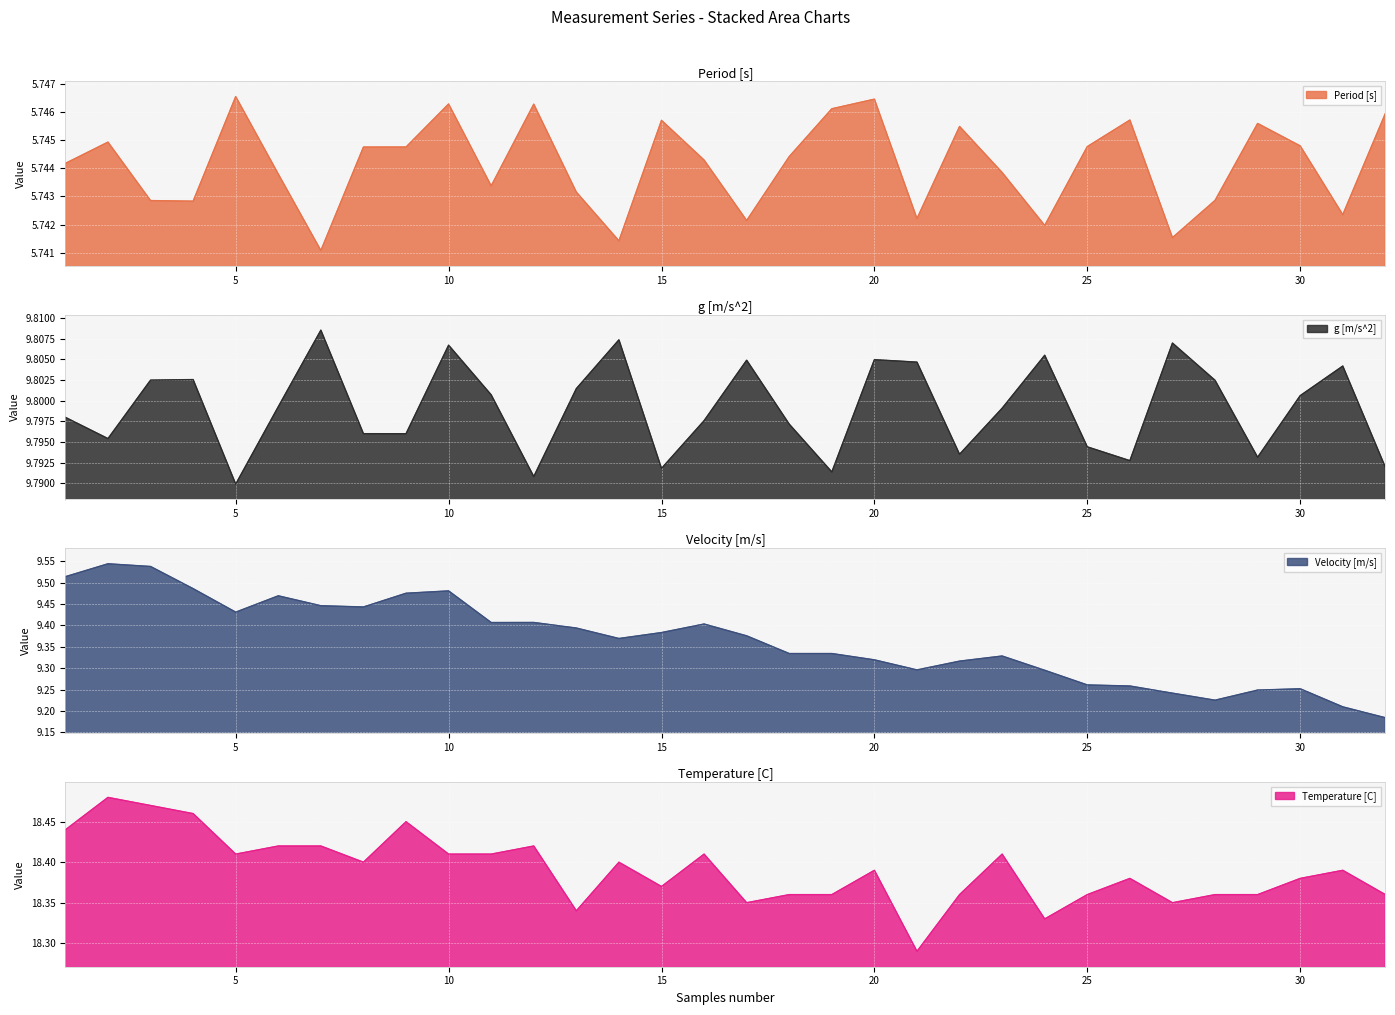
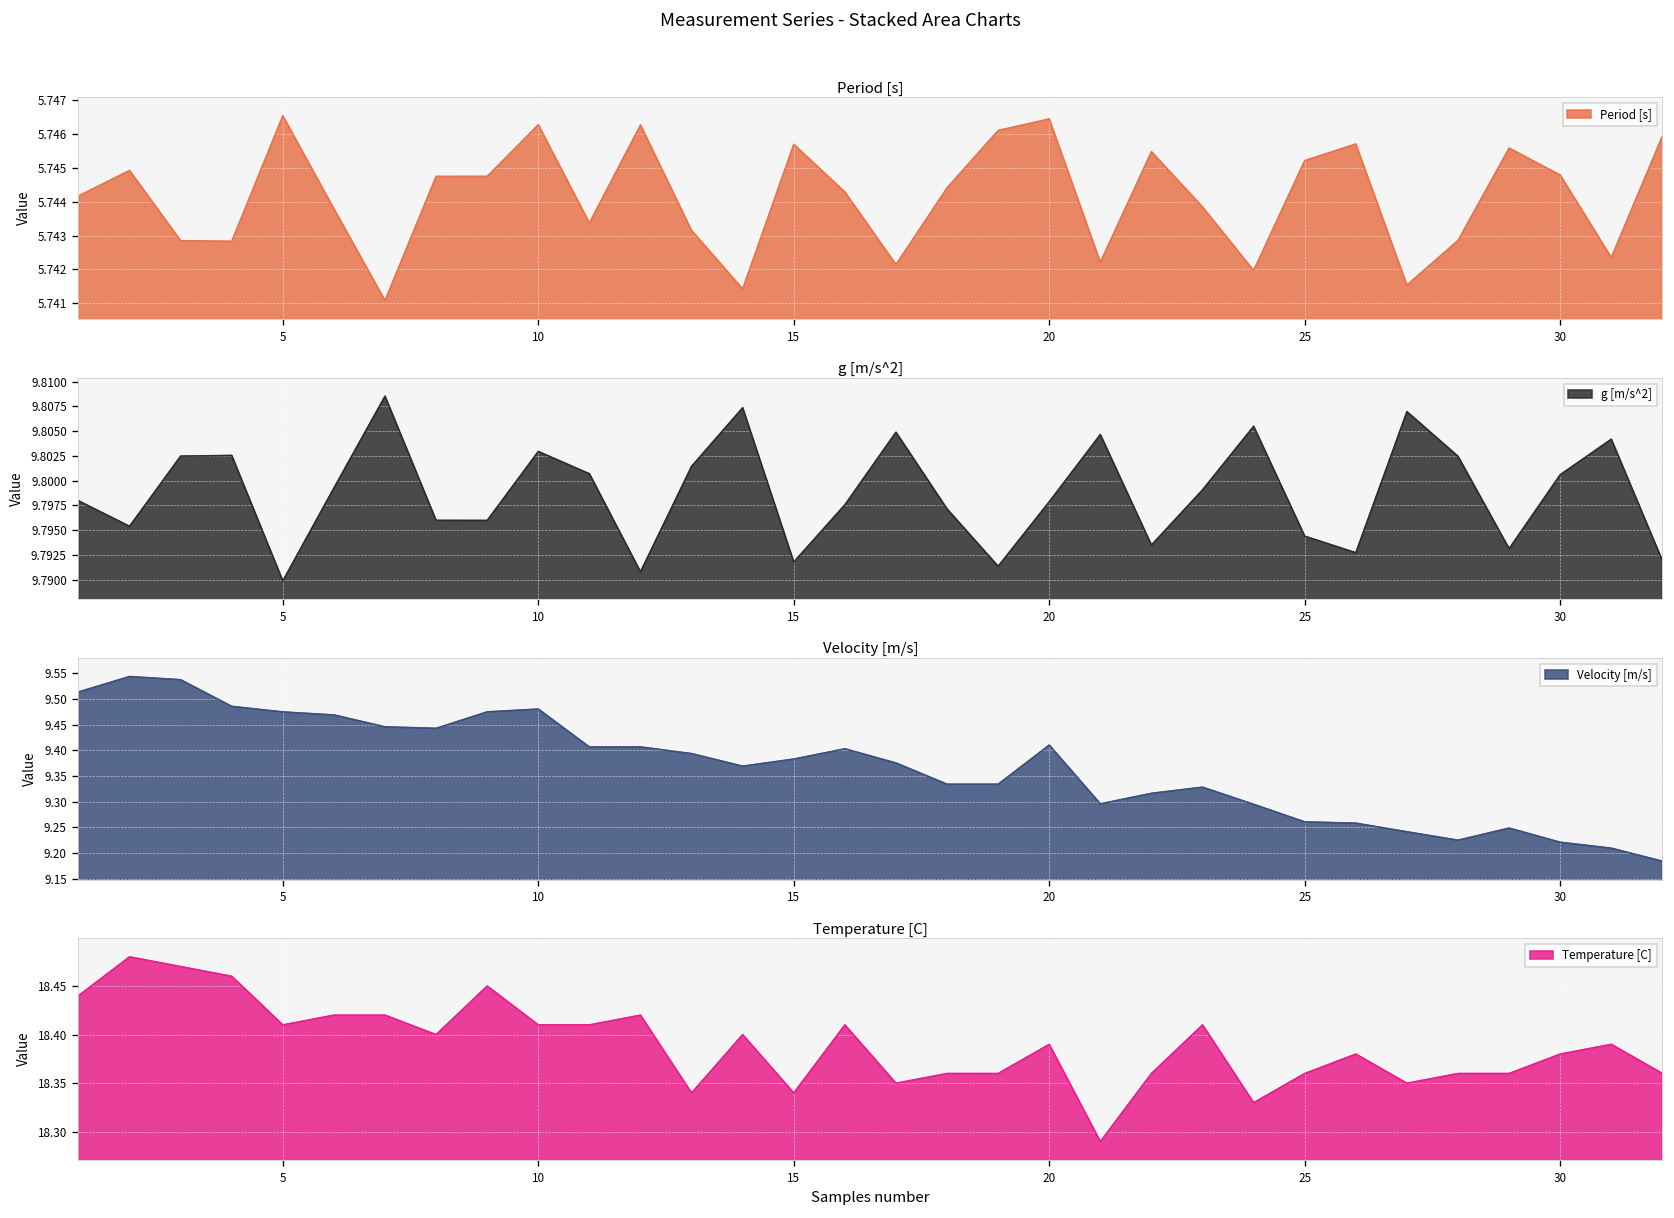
  {
    "Period [s]": {
      "5": 5.7465,
      "10": 5.7463,
      "15": 5.7457,
      "20": 5.7464,
-     "25": 5.7448,
+     "25": 5.7452,
      "30": 5.7448
    },
    "g [m/s^2]": {
      "5": 9.790,
-     "10": 9.807,
+     "10": 9.803,
      "15": 9.792,
-     "20": 9.805,
+     "20": 9.798,
      "25": 9.794,
      "30": 9.801
    },
    "Velocity [m/s]": {
-     "5": 9.43,
+     "5": 9.47,
      "10": 9.48,
      "15": 9.38,
-     "20": 9.32,
+     "20": 9.41,
      "25": 9.26,
-     "30": 9.25
+     "30": 9.22
    },
    "Temperature [C]": {
      "5": 18.41,
      "10": 18.41,
-     "15": 18.37,
+     "15": 18.34,
      "20": 18.39,
      "25": 18.36,
      "30": 18.38
    }
  }
